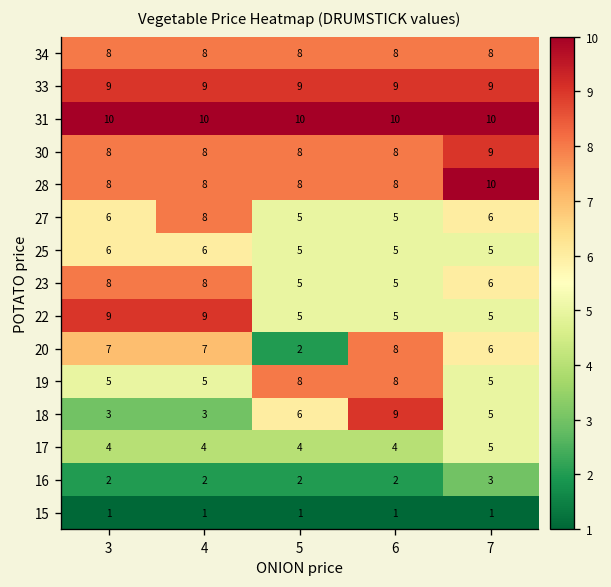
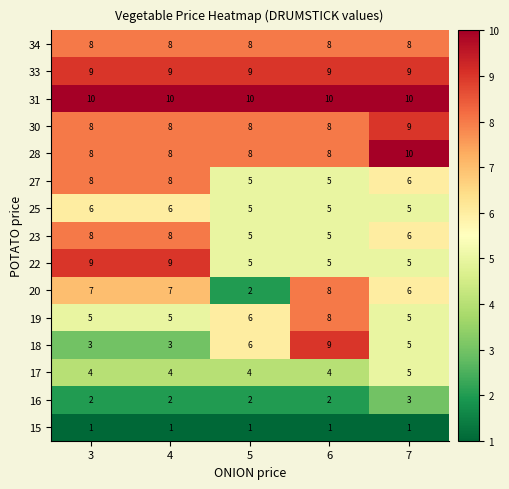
  {
    "34": {
      "3": 8,
      "4": 8,
      "5": 8,
      "6": 8,
      "7": 8
    },
    "33": {
      "3": 9,
      "4": 9,
      "5": 9,
      "6": 9,
      "7": 9
    },
    "31": {
      "3": 10,
      "4": 10,
      "5": 10,
      "6": 10,
      "7": 10
    },
    "30": {
      "3": 8,
      "4": 8,
      "5": 8,
      "6": 8,
      "7": 9
    },
    "28": {
      "3": 8,
      "4": 8,
      "5": 8,
      "6": 8,
      "7": 10
    },
    "27": {
-     "3": 6,
+     "3": 8,
      "4": 8,
      "5": 5,
      "6": 5,
      "7": 6
    },
    "25": {
      "3": 6,
      "4": 6,
      "5": 5,
      "6": 5,
      "7": 5
    },
    "23": {
      "3": 8,
      "4": 8,
      "5": 5,
      "6": 5,
      "7": 6
    },
    "22": {
      "3": 9,
      "4": 9,
      "5": 5,
      "6": 5,
      "7": 5
    },
    "20": {
      "3": 7,
      "4": 7,
      "5": 2,
      "6": 8,
      "7": 6
    },
    "19": {
      "3": 5,
      "4": 5,
-     "5": 8,
+     "5": 6,
      "6": 8,
      "7": 5
    },
    "18": {
      "3": 3,
      "4": 3,
      "5": 6,
      "6": 9,
      "7": 5
    },
    "17": {
      "3": 4,
      "4": 4,
      "5": 4,
      "6": 4,
      "7": 5
    },
    "16": {
      "3": 2,
      "4": 2,
      "5": 2,
      "6": 2,
      "7": 3
    },
    "15": {
      "3": 1,
      "4": 1,
      "5": 1,
      "6": 1,
      "7": 1
    }
  }
